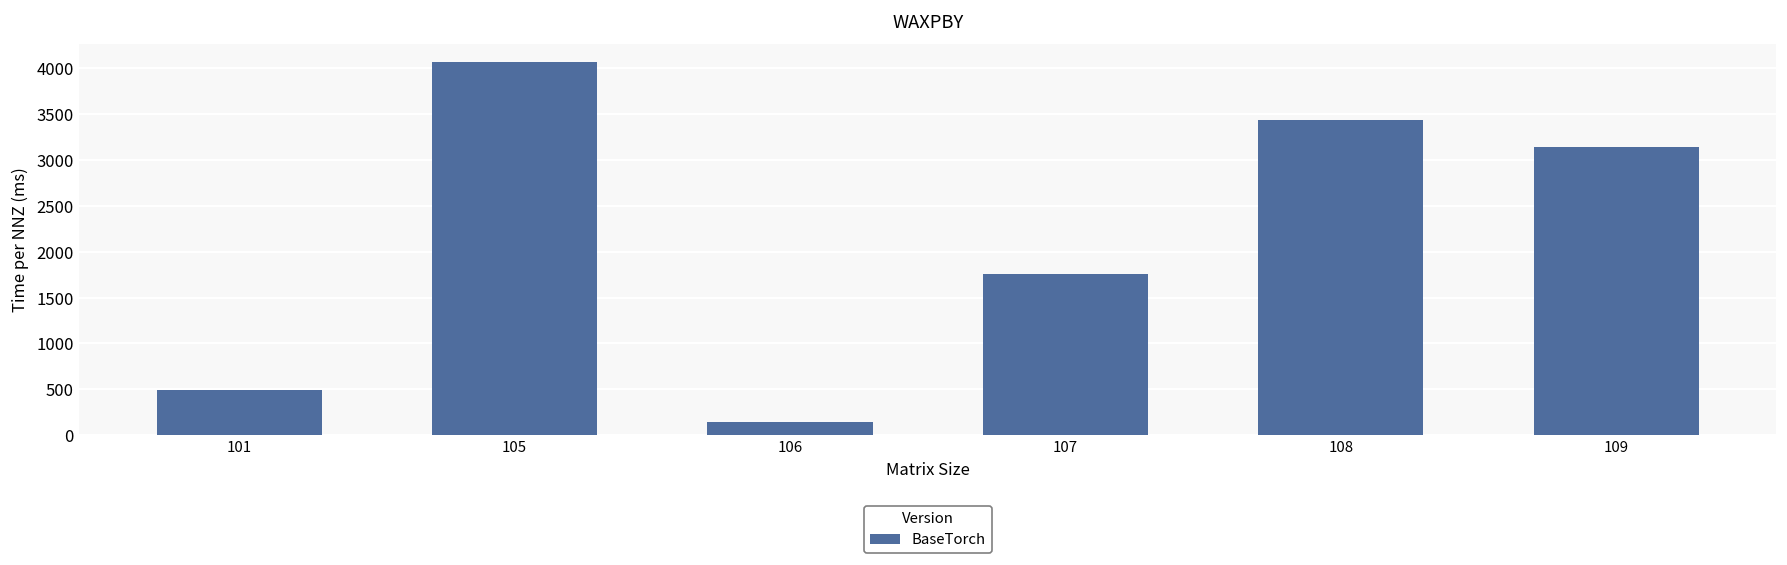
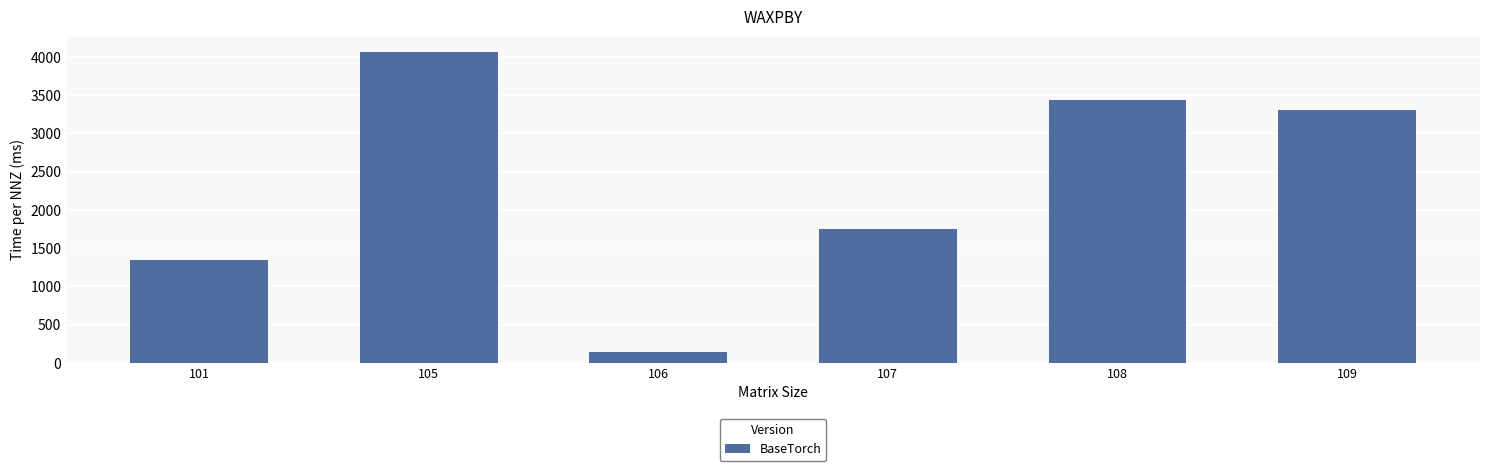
  {
-   "101": 500,
+   "101": 1300,
    "105": 4100,
    "106": 100,
    "107": 1800,
    "108": 3400,
-   "109": 3100
+   "109": 3300
  }
